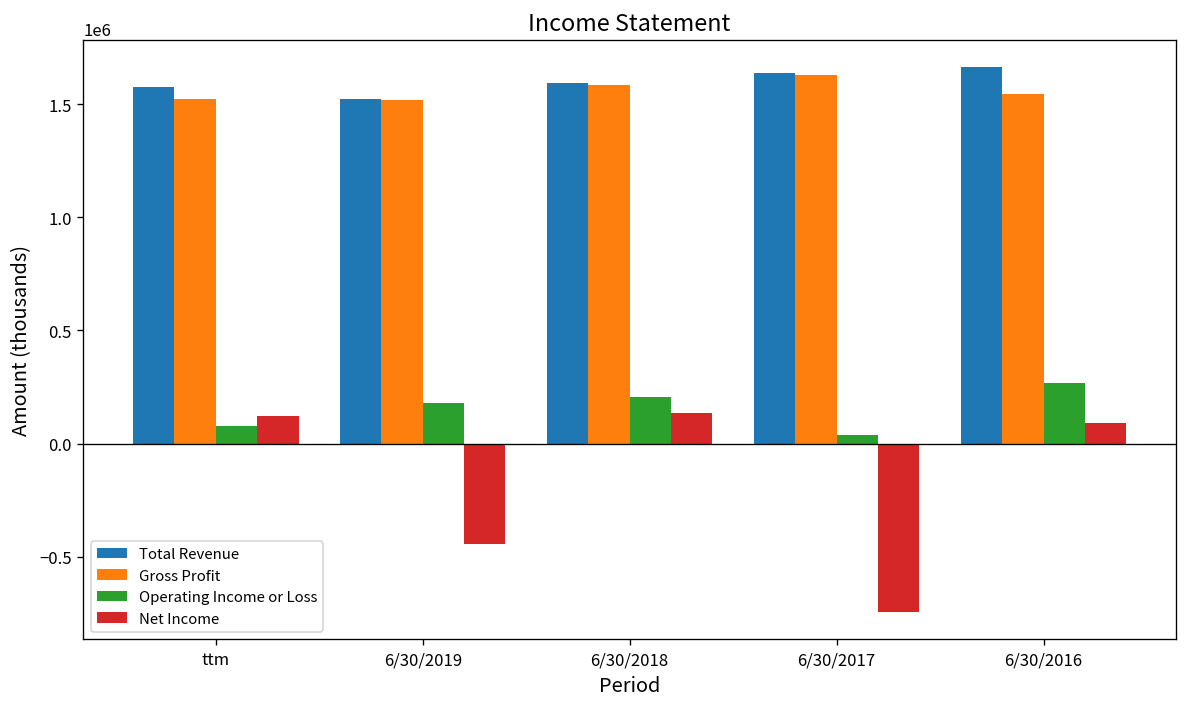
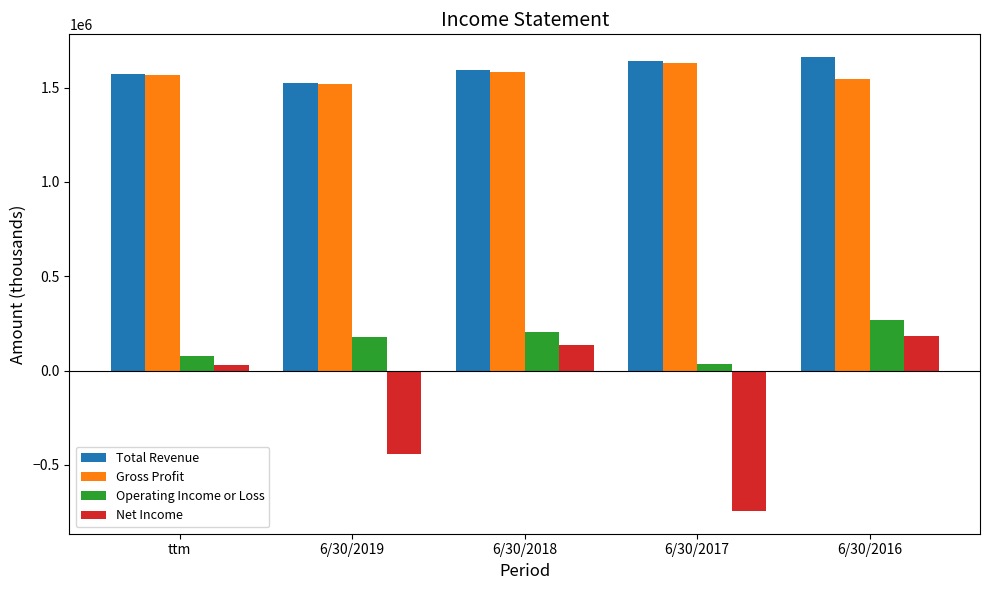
  {
    "Total Revenue": {
      "ttm": 1570000,
      "6/30/2019": 1520000,
      "6/30/2018": 1590000,
      "6/30/2017": 1640000,
      "6/30/2016": 1660000
    },
    "Gross Profit": {
-     "ttm": 1520000,
+     "ttm": 1570000,
      "6/30/2019": 1520000,
      "6/30/2018": 1580000,
      "6/30/2017": 1630000,
      "6/30/2016": 1540000
    },
    "Operating Income or Loss": {
      "ttm": 80000,
      "6/30/2019": 180000,
      "6/30/2018": 200000,
      "6/30/2017": 40000,
      "6/30/2016": 270000
    },
    "Net Income": {
-     "ttm": 120000,
+     "ttm": 30000,
      "6/30/2019": -440000,
      "6/30/2018": 140000,
      "6/30/2017": -740000,
-     "6/30/2016": 90000
+     "6/30/2016": 180000
    }
  }
